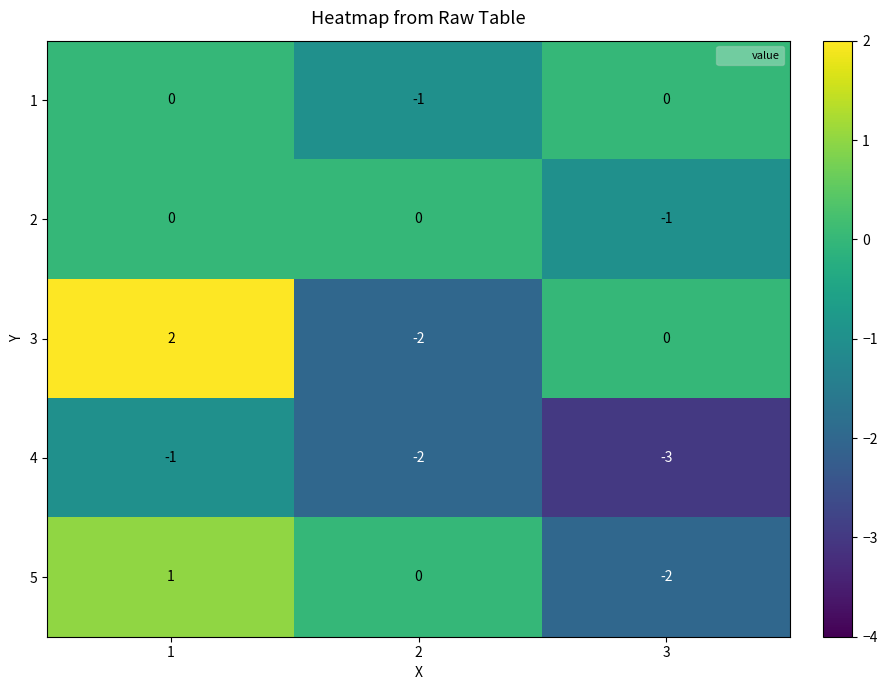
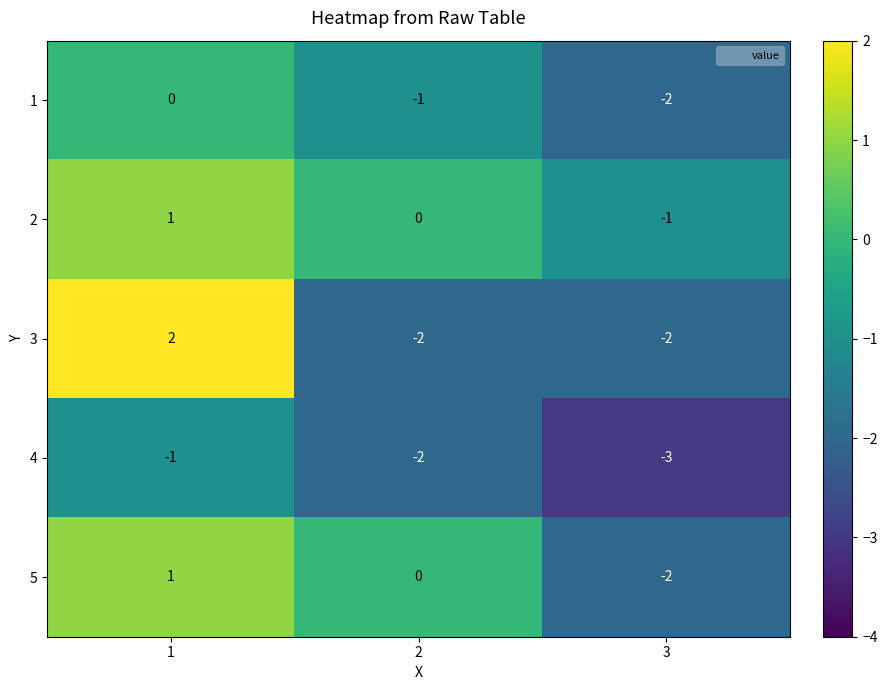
  {
    "1": {
      "1": 0,
      "2": -1,
-     "3": 0
+     "3": -2
    },
    "2": {
-     "1": 0,
+     "1": 1,
      "2": 0,
      "3": -1
    },
    "3": {
      "1": 2,
      "2": -2,
-     "3": 0
+     "3": -2
    },
    "4": {
      "1": -1,
      "2": -2,
      "3": -3
    },
    "5": {
      "1": 1,
      "2": 0,
      "3": -2
    }
  }
